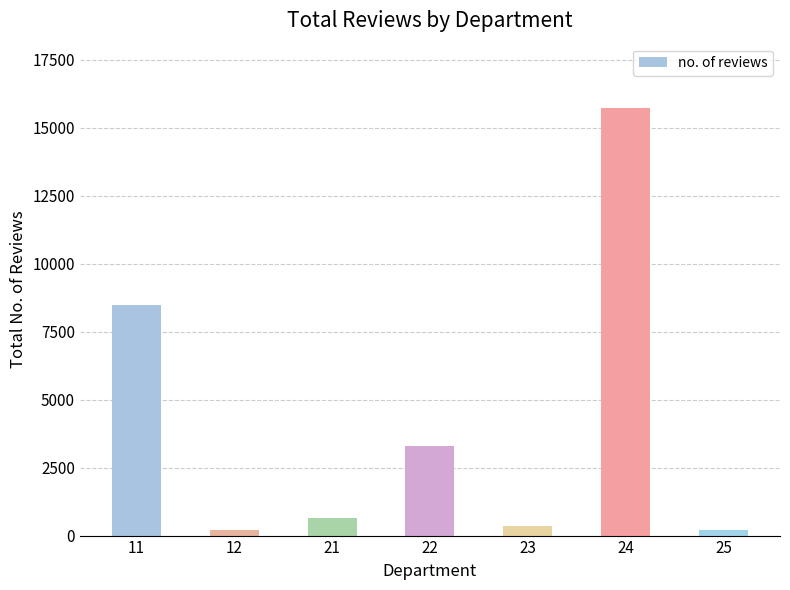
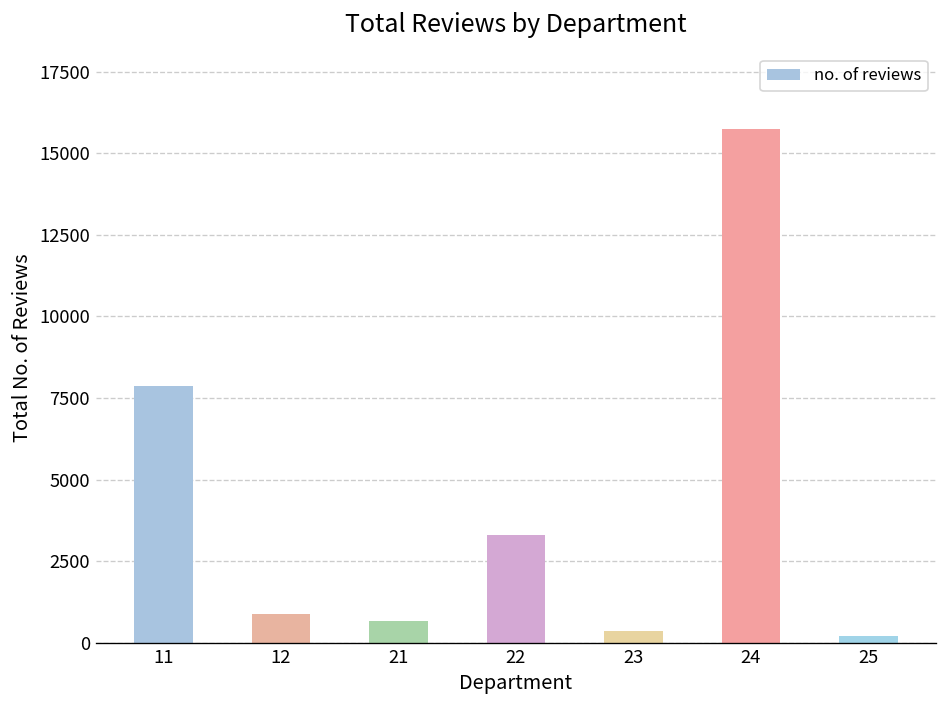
  {
-   "11": 8500,
-   "12": 200,
+   "11": 7900,
+   "12": 900,
    "21": 700,
    "22": 3300,
    "23": 300,
    "24": 15700,
    "25": 200
  }
